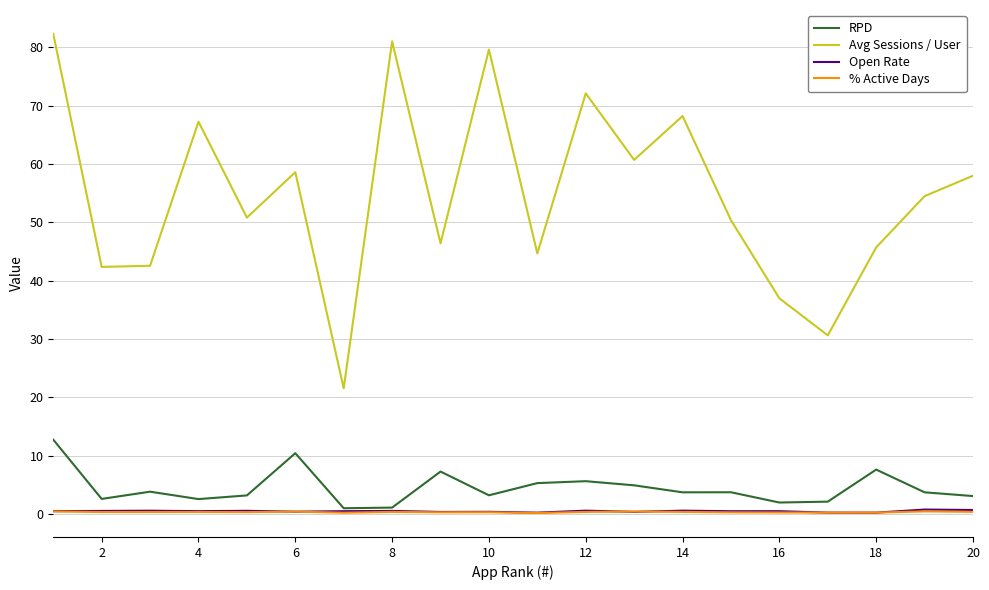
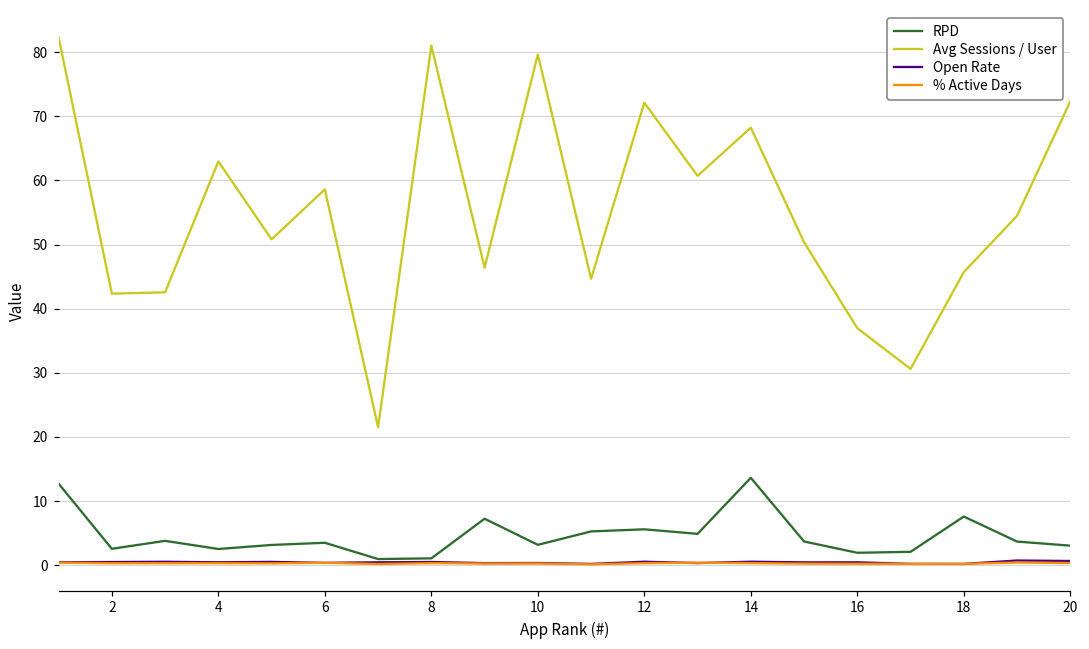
  {
    "RPD": {
      "2": 3,
      "4": 3,
-     "6": 10,
+     "6": 4,
      "8": 1,
      "10": 3,
      "12": 6,
-     "14": 4,
+     "14": 14,
      "16": 2,
      "18": 8,
      "20": 3
    },
    "Avg Sessions / User": {
      "2": 42,
-     "4": 67,
+     "4": 63,
      "6": 59,
      "8": 81,
      "10": 80,
      "12": 72,
      "14": 68,
      "16": 37,
      "18": 46,
-     "20": 58
+     "20": 72
    }
  }
